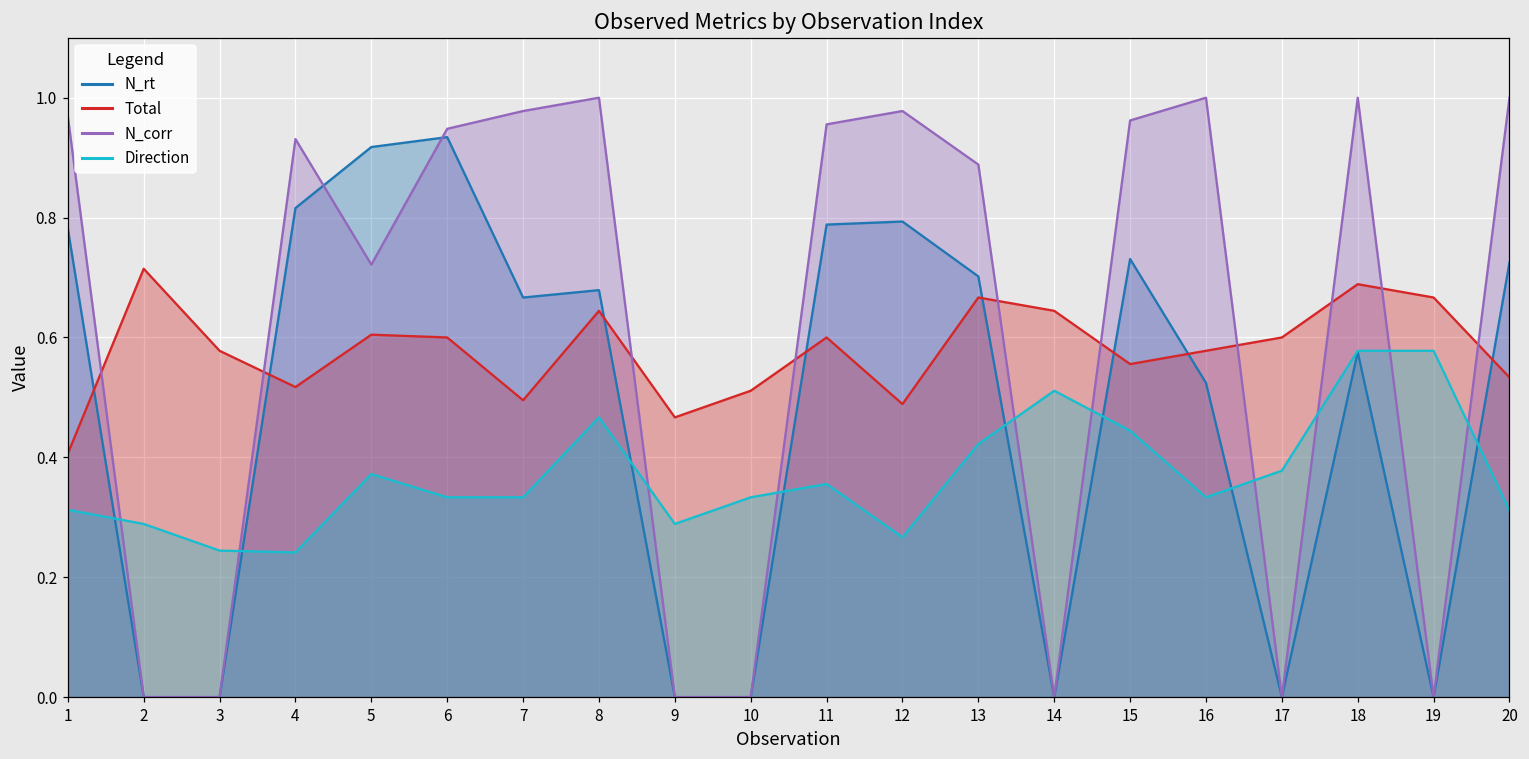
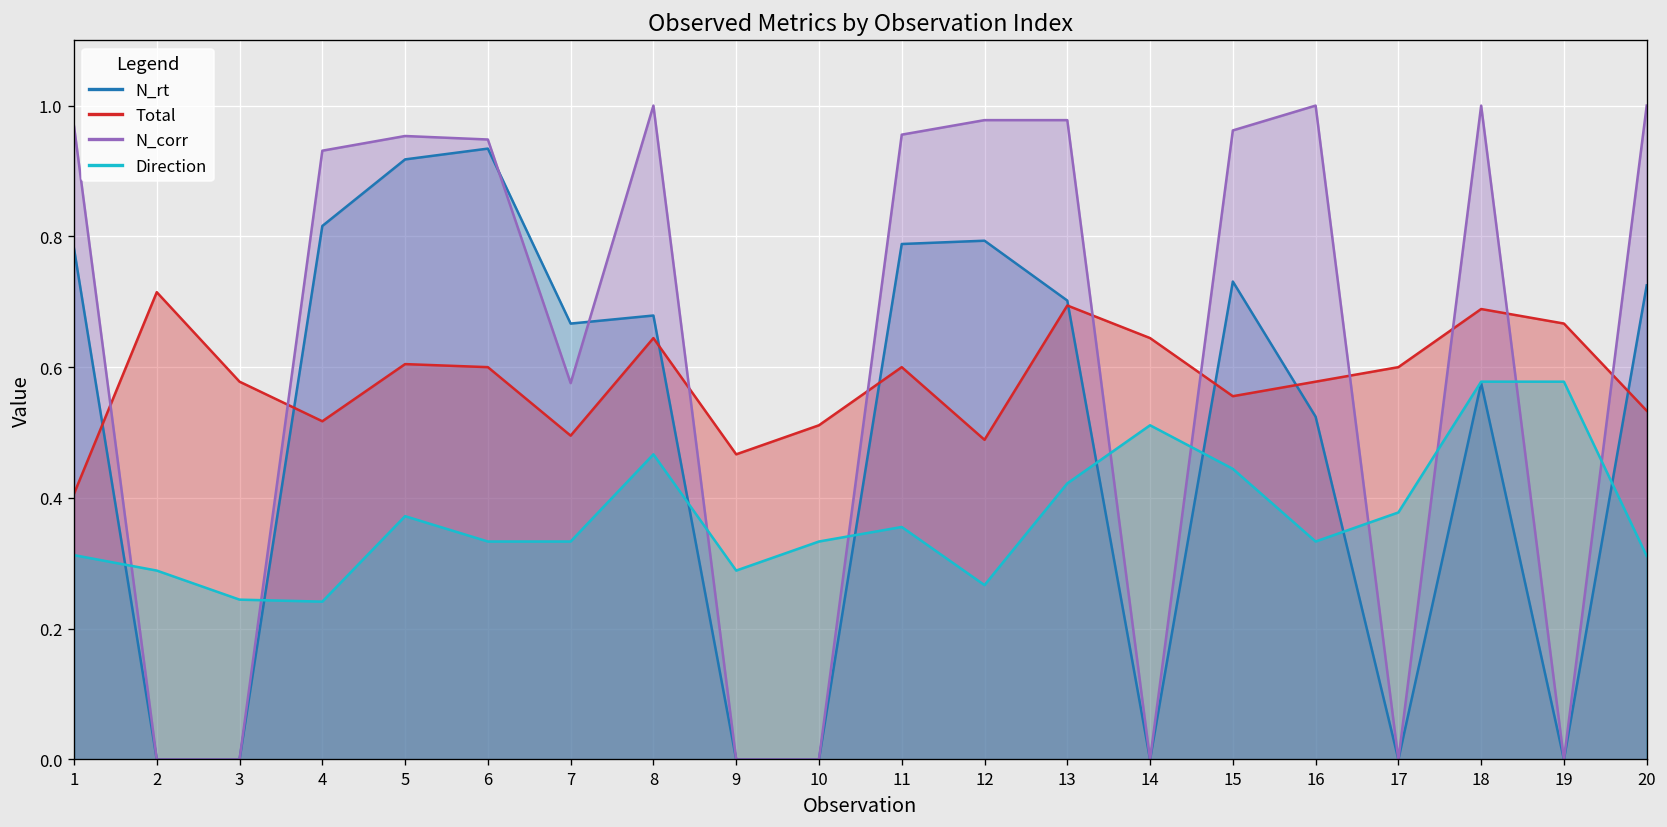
  {
    "Total": {
      "1": 0.41,
      "2": 0.71,
      "3": 0.58,
      "4": 0.52,
      "5": 0.60,
      "6": 0.60,
      "7": 0.50,
      "8": 0.64,
      "9": 0.47,
      "10": 0.51,
      "11": 0.60,
      "12": 0.49,
-     "13": 0.67,
+     "13": 0.69,
      "14": 0.64,
      "15": 0.56,
      "16": 0.58,
      "17": 0.60,
      "18": 0.69,
      "19": 0.67,
      "20": 0.53
    },
    "N_corr": {
      "1": 0.97,
      "4": 0.93,
-     "5": 0.72,
+     "5": 0.95,
      "6": 0.95,
-     "7": 0.98,
+     "7": 0.58,
      "8": 1.00,
      "11": 0.96,
      "12": 0.98,
-     "13": 0.89,
+     "13": 0.98,
      "15": 0.96,
      "16": 1.00,
      "18": 1.00,
      "20": 1.00
    }
  }
